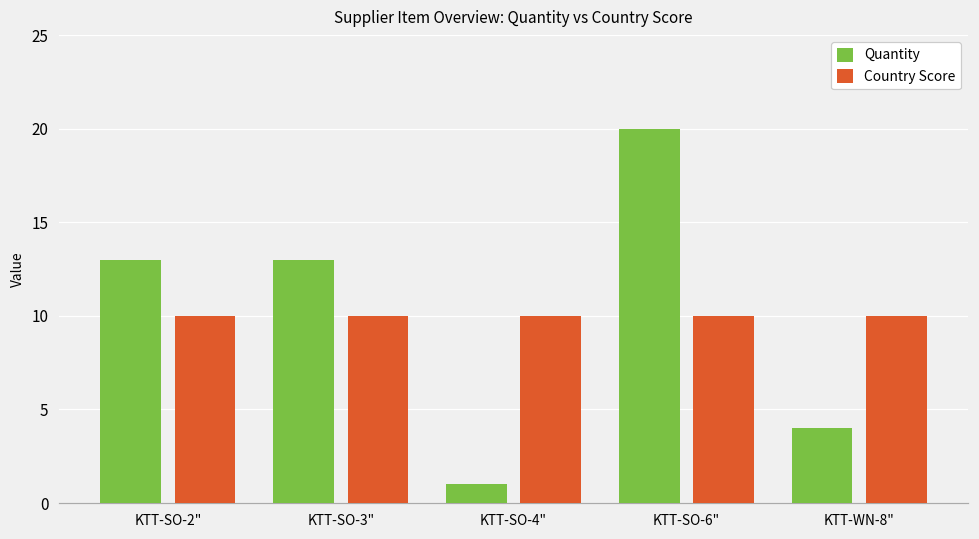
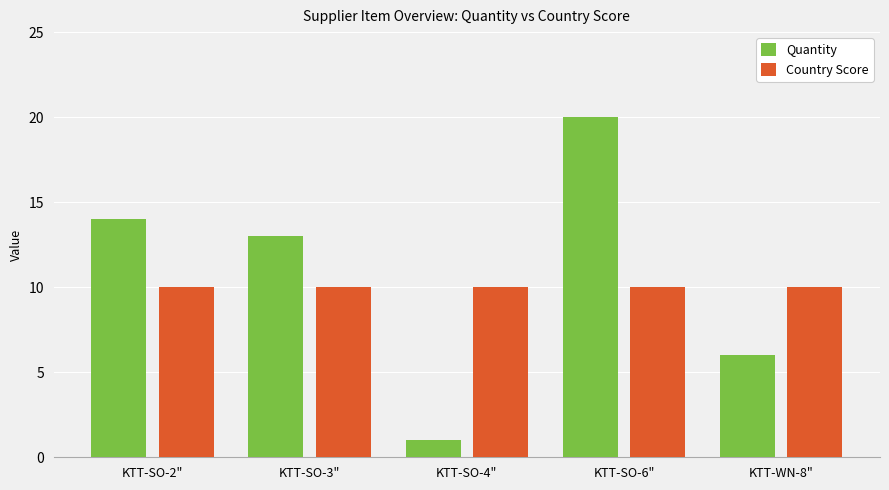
  {
    "Quantity": {
-     "KTT-SO-2\"": 13,
+     "KTT-SO-2\"": 14,
      "KTT-SO-3\"": 13,
      "KTT-SO-4\"": 1,
      "KTT-SO-6\"": 20,
-     "KTT-WN-8\"": 4
+     "KTT-WN-8\"": 6
    },
    "Country Score": {
      "KTT-SO-2\"": 10,
      "KTT-SO-3\"": 10,
      "KTT-SO-4\"": 10,
      "KTT-SO-6\"": 10,
      "KTT-WN-8\"": 10
    }
  }
